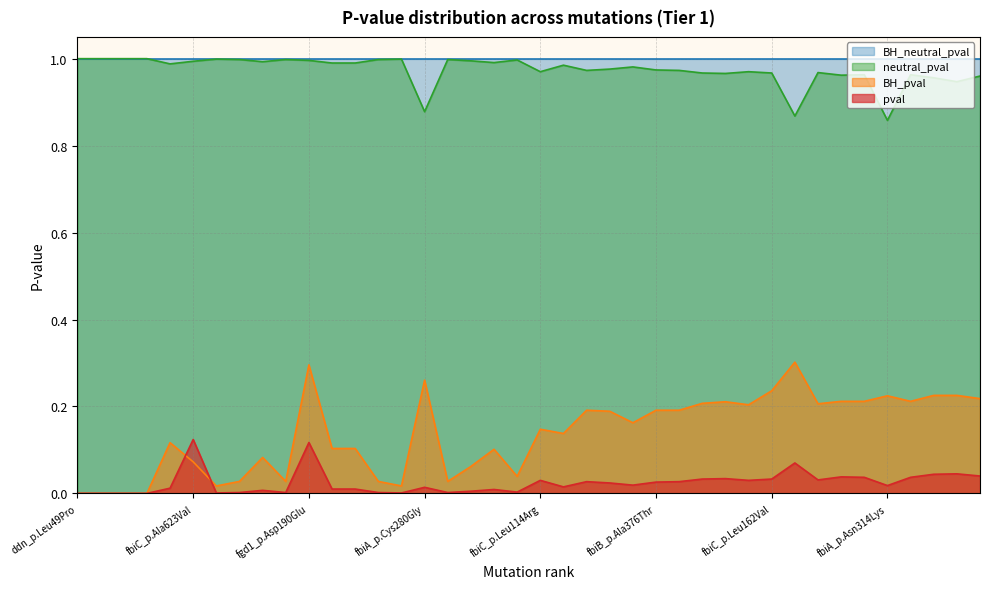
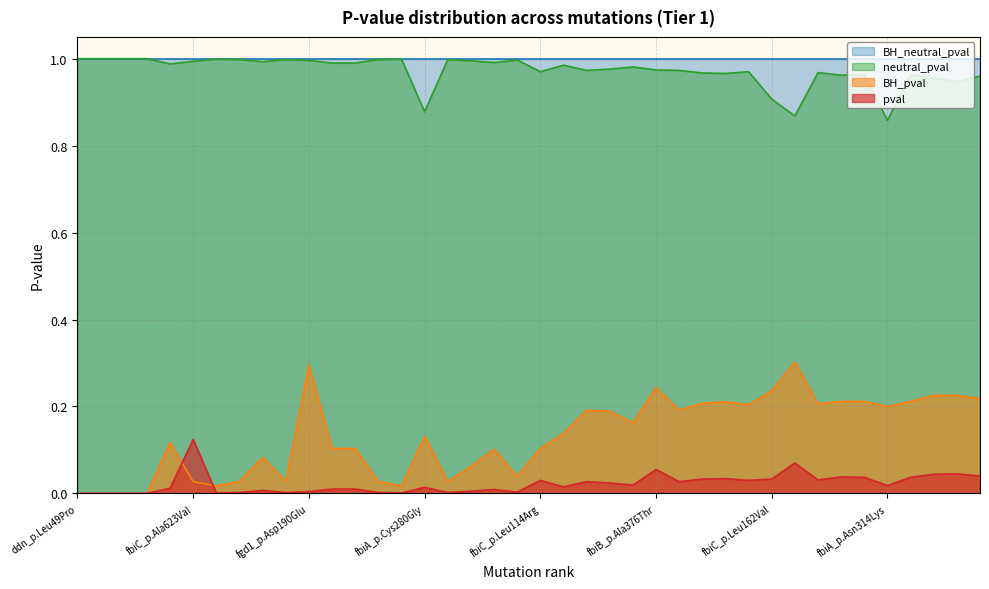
  {
    "BH_neutral_pval": {
      "fbiC_p.Ala623Val": 1.00,
      "fbiA_p.Cys280Gly": 1.00,
      "fbiC_p.Leu114Arg": 1.00,
      "fbiB_p.Ala376Thr": 1.00,
      "fbiC_p.Leu162Val": 1.00
    },
    "neutral_pval": {
      "fbiC_p.Ala623Val": 0.99,
      "fbiA_p.Cys280Gly": 0.88,
      "fbiC_p.Leu114Arg": 0.97,
      "fbiB_p.Ala376Thr": 0.97,
-     "fbiC_p.Leu162Val": 0.97,
+     "fbiC_p.Leu162Val": 0.91,
      "fbiA_p.Asn314Lys": 0.86
    },
    "BH_pval": {
-     "fbiC_p.Ala623Val": 0.07,
+     "fbiC_p.Ala623Val": 0.03,
      "fgd1_p.Asp190Glu": 0.30,
-     "fbiA_p.Cys280Gly": 0.26,
-     "fbiC_p.Leu114Arg": 0.15,
-     "fbiB_p.Ala376Thr": 0.19,
+     "fbiA_p.Cys280Gly": 0.13,
+     "fbiC_p.Leu114Arg": 0.10,
+     "fbiB_p.Ala376Thr": 0.24,
      "fbiC_p.Leu162Val": 0.24,
-     "fbiA_p.Asn314Lys": 0.22
+     "fbiA_p.Asn314Lys": 0.20
    },
    "pval": {
      "fbiC_p.Ala623Val": 0.12,
-     "fgd1_p.Asp190Glu": 0.12,
+     "fgd1_p.Asp190Glu": 0.00,
      "fbiA_p.Cys280Gly": 0.01,
      "fbiC_p.Leu114Arg": 0.03,
-     "fbiB_p.Ala376Thr": 0.03,
+     "fbiB_p.Ala376Thr": 0.06,
      "fbiC_p.Leu162Val": 0.03,
      "fbiA_p.Asn314Lys": 0.02
    }
  }
